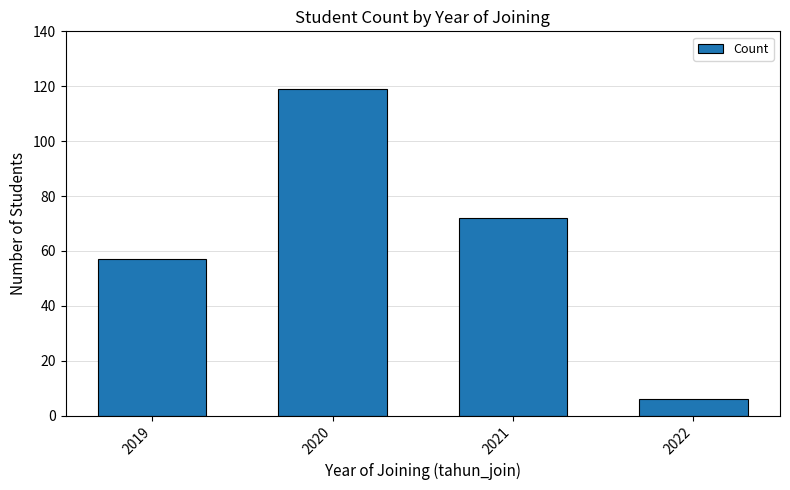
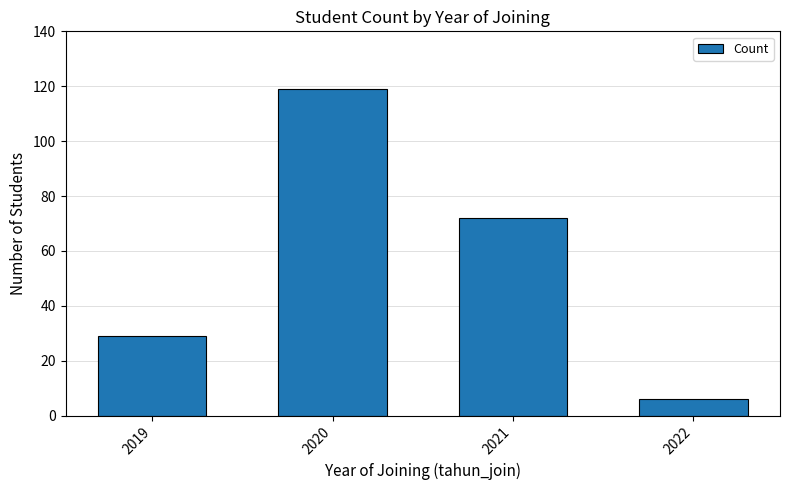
  {
-   "2019": 57,
+   "2019": 29,
    "2020": 119,
    "2021": 72,
    "2022": 6
  }
